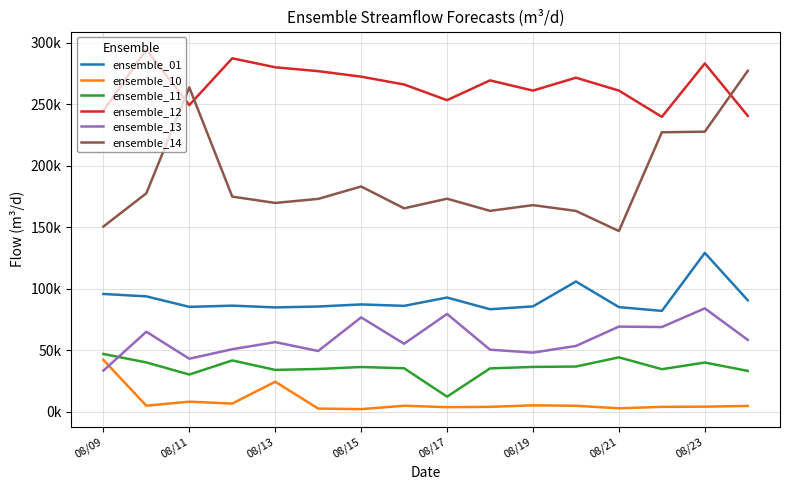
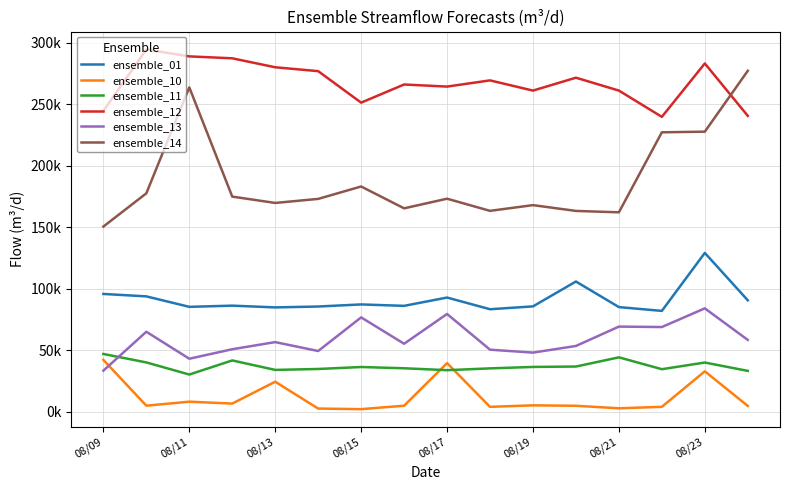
  {
    "ensemble_01": {
      "08/09": 96000,
      "08/11": 85000,
      "08/13": 85000,
      "08/15": 87000,
      "08/17": 93000,
      "08/19": 86000,
      "08/21": 85000,
      "08/23": 129000
    },
    "ensemble_10": {
      "08/09": 42000,
      "08/11": 8000,
      "08/13": 24000,
      "08/15": 2000,
-     "08/17": 4000,
+     "08/17": 40000,
      "08/19": 5000,
      "08/21": 3000,
-     "08/23": 4000
+     "08/23": 33000
    },
    "ensemble_11": {
      "08/09": 47000,
      "08/11": 30000,
      "08/13": 34000,
      "08/15": 36000,
-     "08/17": 12000,
+     "08/17": 34000,
      "08/19": 36000,
      "08/21": 44000,
      "08/23": 40000
    },
    "ensemble_12": {
-     "08/11": 249000,
+     "08/11": 289000,
      "08/13": 280000,
-     "08/15": 273000,
-     "08/17": 253000,
+     "08/15": 251000,
+     "08/17": 264000,
      "08/19": 261000,
      "08/21": 261000,
      "08/23": 283000
    },
    "ensemble_13": {
      "08/09": 33000,
      "08/11": 43000,
      "08/13": 57000,
      "08/15": 77000,
      "08/17": 80000,
      "08/19": 48000,
      "08/21": 69000,
      "08/23": 84000
    },
    "ensemble_14": {
      "08/09": 151000,
      "08/11": 264000,
      "08/13": 170000,
      "08/15": 183000,
      "08/17": 173000,
      "08/19": 168000,
-     "08/21": 147000,
+     "08/21": 162000,
      "08/23": 228000
    }
  }
